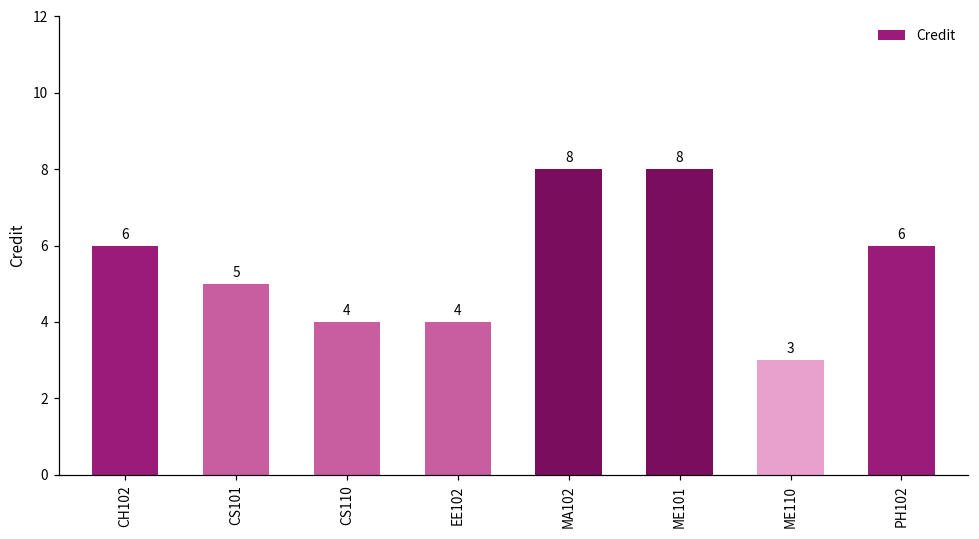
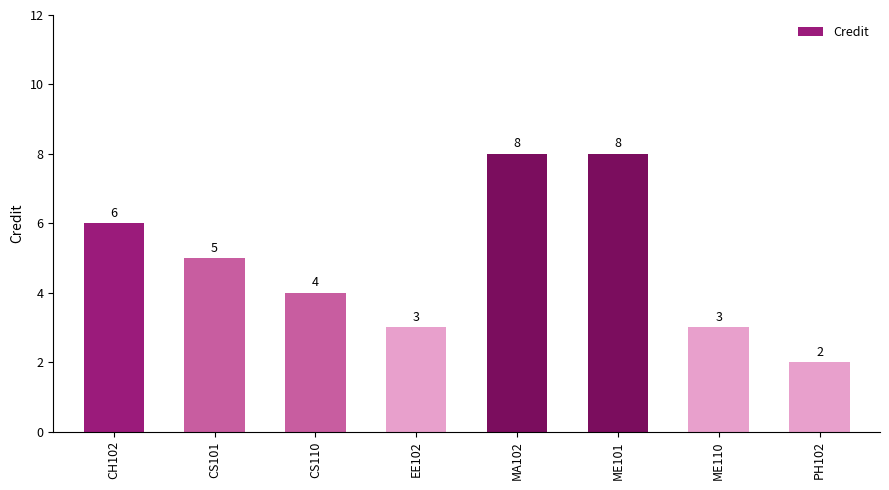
  {
    "CH102": 6,
    "CS101": 5,
    "CS110": 4,
-   "EE102": 4,
+   "EE102": 3,
    "MA102": 8,
    "ME101": 8,
    "ME110": 3,
-   "PH102": 6
+   "PH102": 2
  }
